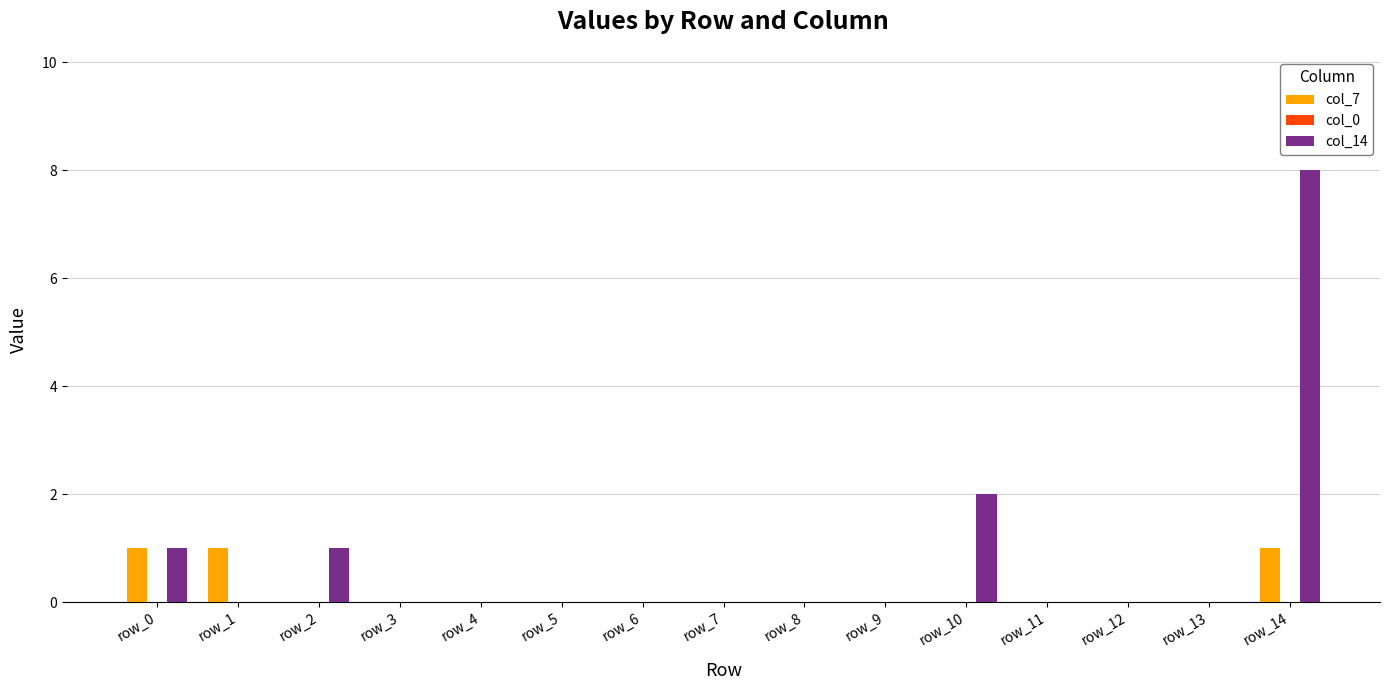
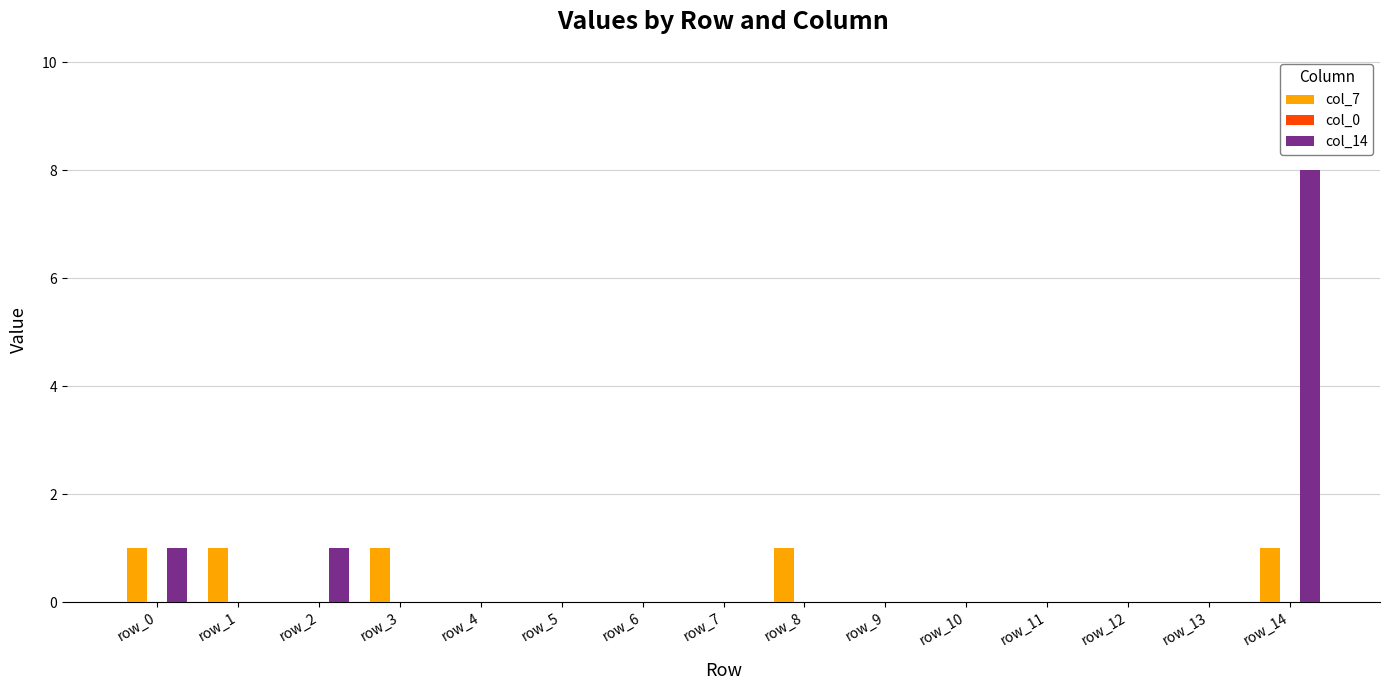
  {
    "col_7": {
      "row_0": 1,
      "row_1": 1,
      "row_2": 0,
-     "row_3": 0,
+     "row_3": 1,
      "row_4": 0,
      "row_5": 0,
      "row_6": 0,
      "row_7": 0,
-     "row_8": 0,
+     "row_8": 1,
      "row_9": 0,
      "row_10": 0,
      "row_11": 0,
      "row_12": 0,
      "row_13": 0,
      "row_14": 1
    },
    "col_0": {
      "row_0": 0,
      "row_1": 0,
      "row_2": 0,
      "row_3": 0,
      "row_4": 0,
      "row_5": 0,
      "row_6": 0,
      "row_7": 0,
      "row_8": 0,
      "row_9": 0,
      "row_10": 0,
      "row_11": 0,
      "row_12": 0,
      "row_13": 0,
      "row_14": 0
    },
    "col_14": {
      "row_0": 1,
      "row_1": 0,
      "row_2": 1,
      "row_3": 0,
      "row_4": 0,
      "row_5": 0,
      "row_6": 0,
      "row_7": 0,
      "row_8": 0,
      "row_9": 0,
-     "row_10": 2,
+     "row_10": 0,
      "row_11": 0,
      "row_12": 0,
      "row_13": 0,
      "row_14": 8
    }
  }
